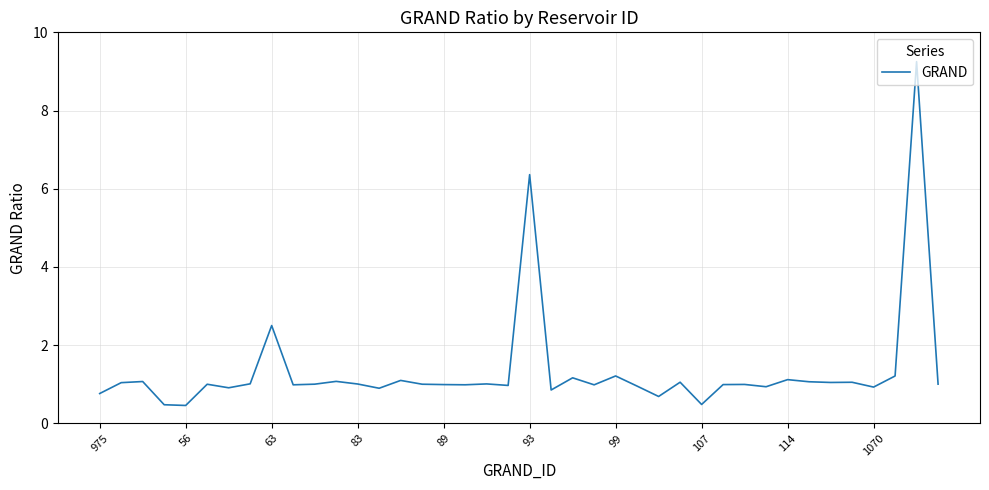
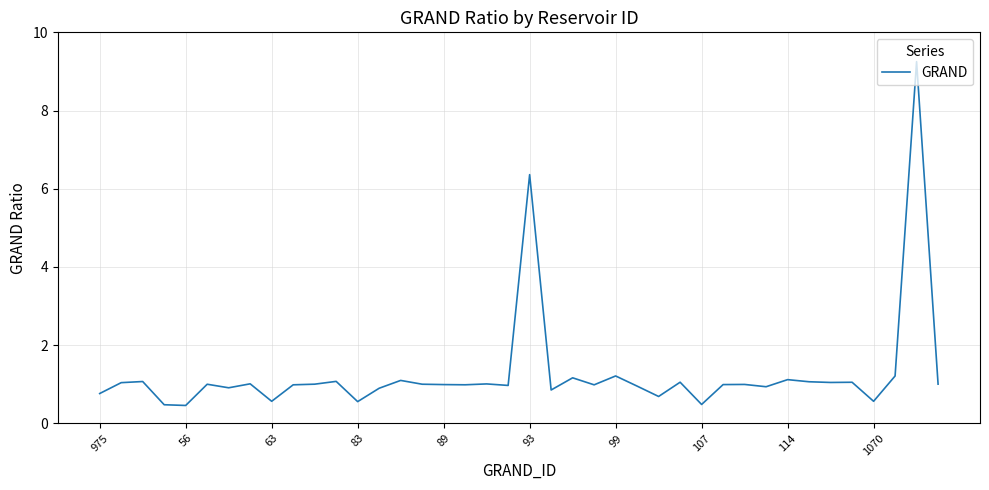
  {
    "975": 0.8,
    "56": 0.5,
-   "63": 2.5,
-   "83": 1.0,
+   "63": 0.6,
+   "83": 0.6,
    "89": 1.0,
    "93": 6.4,
    "99": 1.2,
    "107": 0.5,
    "114": 1.1,
-   "1070": 0.9
+   "1070": 0.6
  }
